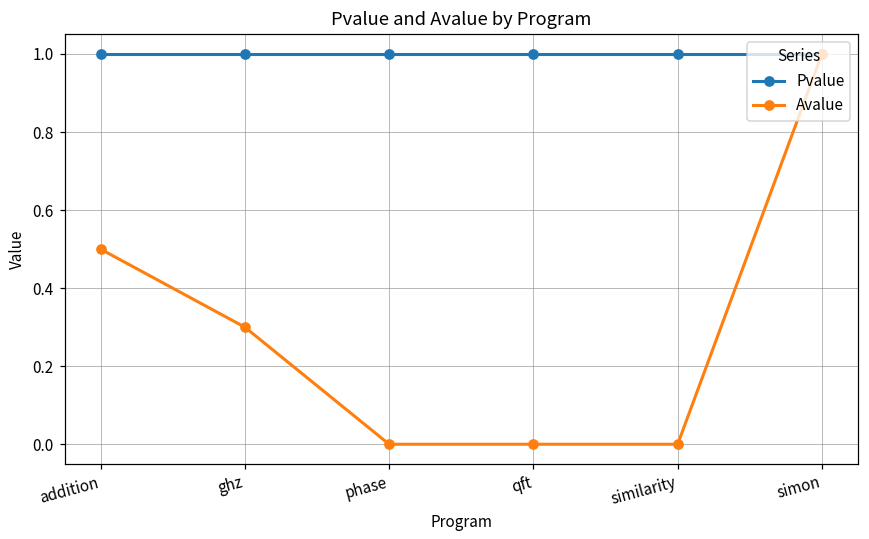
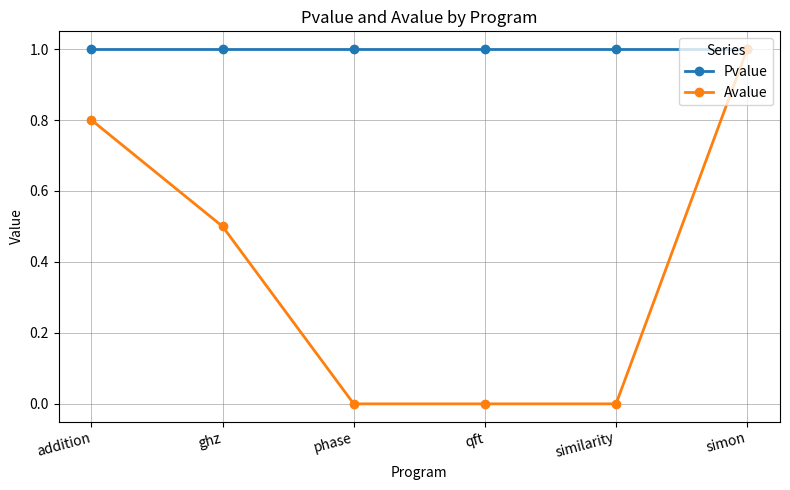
  {
    "Pvalue": {
      "addition": 1.0,
      "ghz": 1.0,
      "phase": 1.0,
      "qft": 1.0,
      "similarity": 1.0
    },
    "Avalue": {
-     "addition": 0.5,
-     "ghz": 0.3,
+     "addition": 0.8,
+     "ghz": 0.5,
      "phase": 0.0,
      "qft": 0.0,
      "similarity": 0.0
    }
  }
